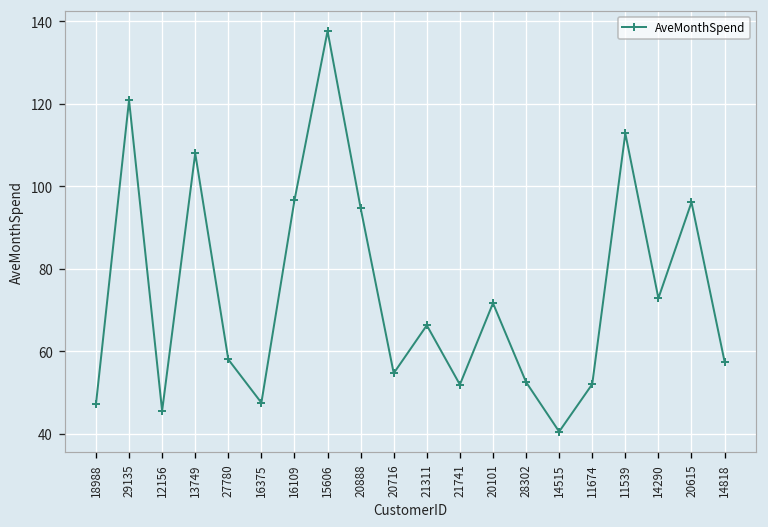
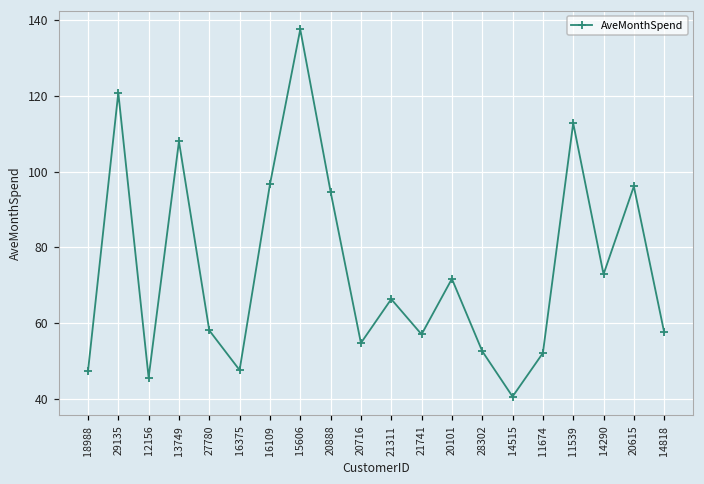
  {
    "18988": 47,
    "29135": 121,
    "12156": 46,
    "13749": 108,
    "27780": 58,
    "16375": 48,
    "16109": 97,
    "15606": 138,
    "20888": 95,
    "20716": 55,
    "21311": 66,
-   "21741": 52,
+   "21741": 57,
    "20101": 72,
    "28302": 53,
    "14515": 41,
    "11674": 52,
    "11539": 113,
    "14290": 73,
    "20615": 96,
    "14818": 58
  }
